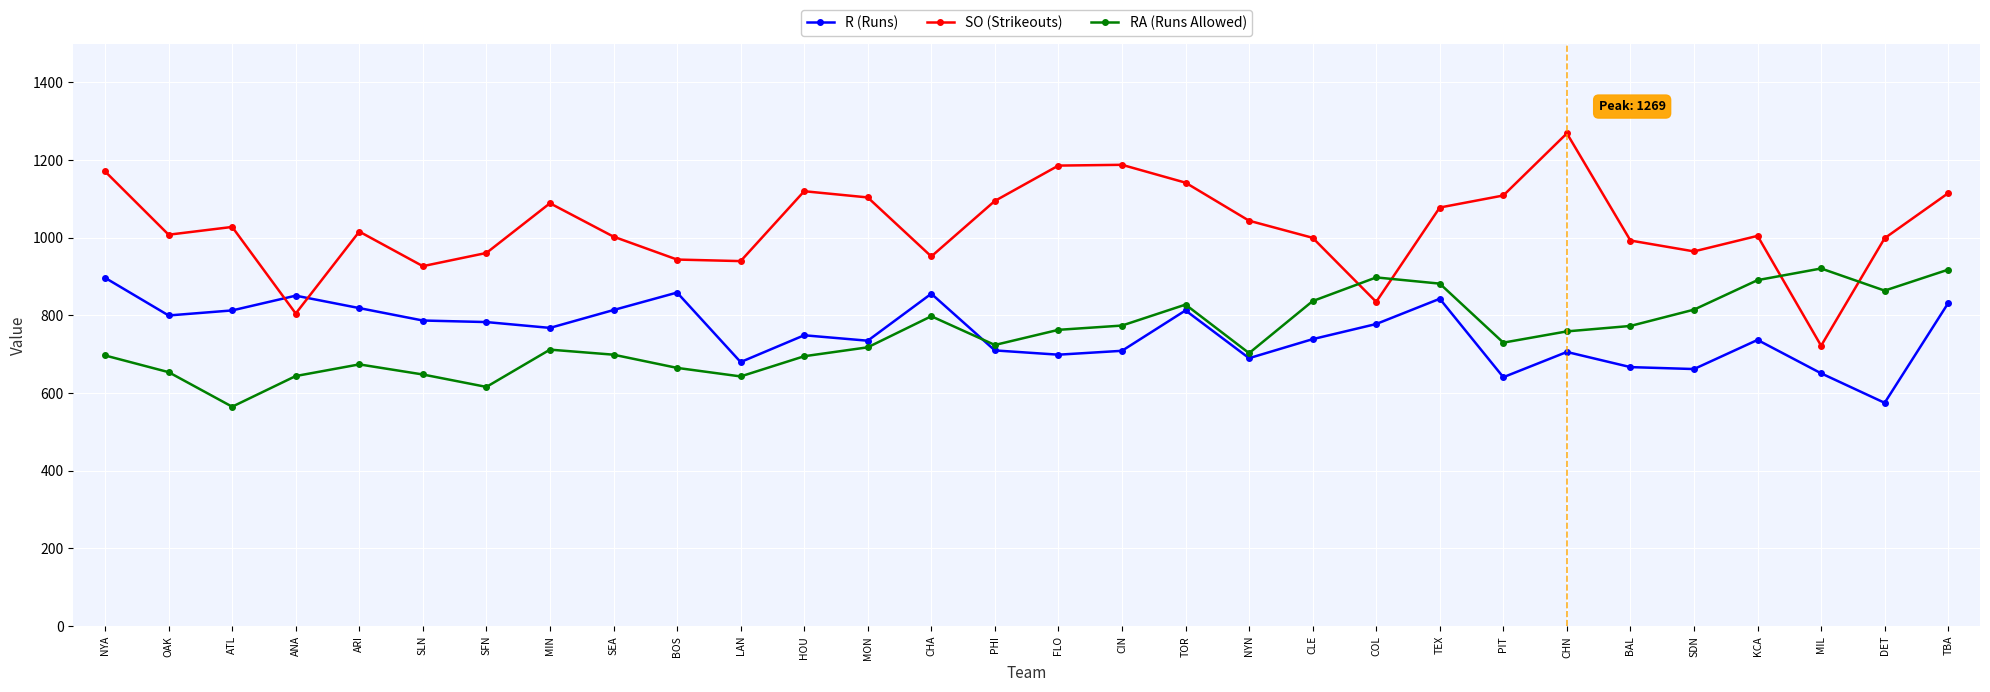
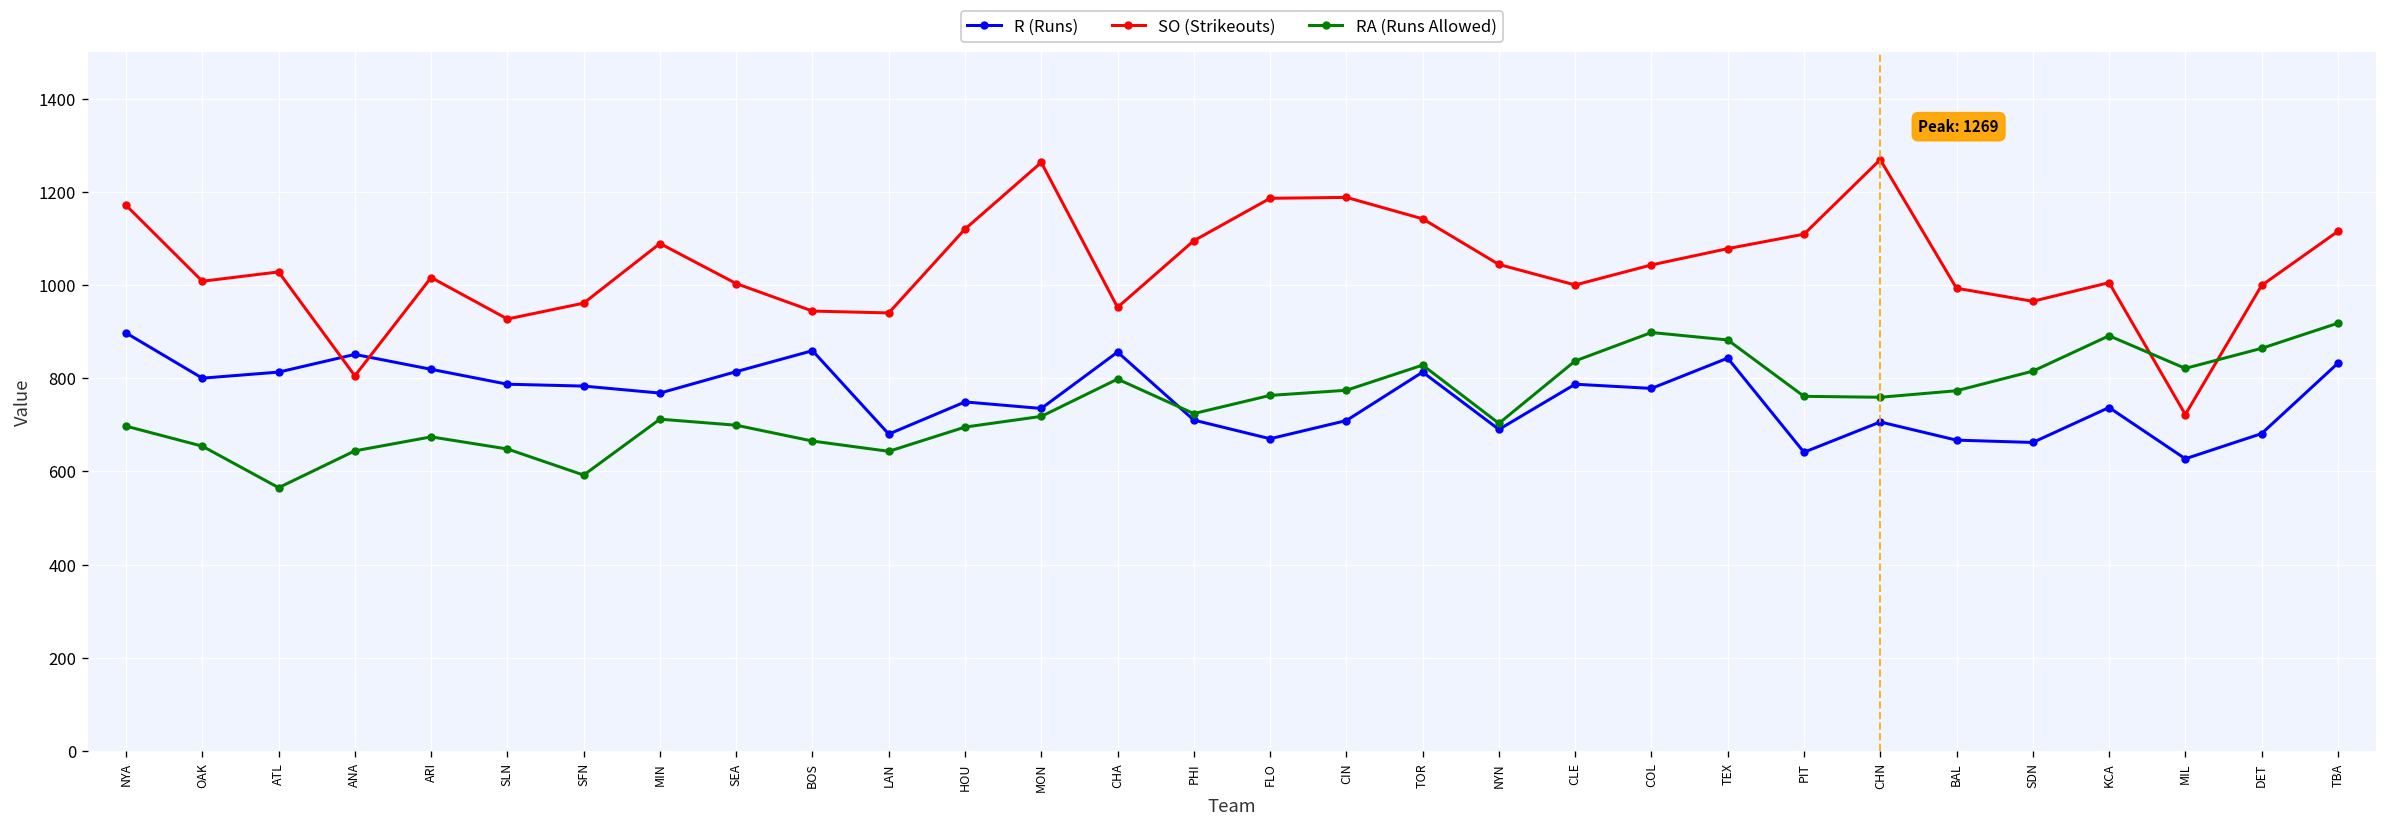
  {
    "R (Runs)": {
      "NYA": 900,
      "OAK": 800,
      "ATL": 810,
      "ANA": 850,
      "ARI": 820,
      "SLN": 790,
      "SFN": 780,
      "MIN": 770,
      "SEA": 810,
      "BOS": 860,
      "LAN": 680,
      "HOU": 750,
      "MON": 740,
      "CHA": 860,
      "PHI": 710,
-     "FLO": 700,
+     "FLO": 670,
      "CIN": 710,
      "TOR": 810,
      "NYN": 690,
-     "CLE": 740,
+     "CLE": 790,
      "COL": 780,
      "TEX": 840,
      "PIT": 640,
      "CHN": 710,
      "BAL": 670,
      "SDN": 660,
      "KCA": 740,
-     "MIL": 650,
-     "DET": 580,
+     "MIL": 630,
+     "DET": 680,
      "TBA": 830
    },
    "SO (Strikeouts)": {
      "NYA": 1170,
      "OAK": 1010,
      "ATL": 1030,
      "ANA": 810,
      "ARI": 1020,
      "SLN": 930,
      "SFN": 960,
      "MIN": 1090,
      "SEA": 1000,
      "BOS": 940,
      "LAN": 940,
      "HOU": 1120,
-     "MON": 1100,
+     "MON": 1260,
      "CHA": 950,
      "PHI": 1100,
      "FLO": 1190,
      "CIN": 1190,
      "TOR": 1140,
      "NYN": 1040,
      "CLE": 1000,
-     "COL": 840,
+     "COL": 1040,
      "TEX": 1080,
      "PIT": 1110,
      "CHN": 1270,
      "BAL": 990,
      "SDN": 970,
      "KCA": 1010,
      "MIL": 720,
      "DET": 1000,
      "TBA": 1120
    },
    "RA (Runs Allowed)": {
      "NYA": 700,
      "OAK": 650,
      "ATL": 570,
      "ANA": 640,
      "ARI": 670,
      "SLN": 650,
-     "SFN": 620,
+     "SFN": 590,
      "MIN": 710,
      "SEA": 700,
      "BOS": 670,
      "LAN": 640,
      "HOU": 700,
      "MON": 720,
      "CHA": 800,
      "PHI": 720,
      "FLO": 760,
      "CIN": 770,
      "TOR": 830,
      "NYN": 700,
      "CLE": 840,
      "COL": 900,
      "TEX": 880,
-     "PIT": 730,
+     "PIT": 760,
      "CHN": 760,
      "BAL": 770,
      "SDN": 820,
      "KCA": 890,
-     "MIL": 920,
+     "MIL": 820,
      "DET": 860,
      "TBA": 920
    }
  }
